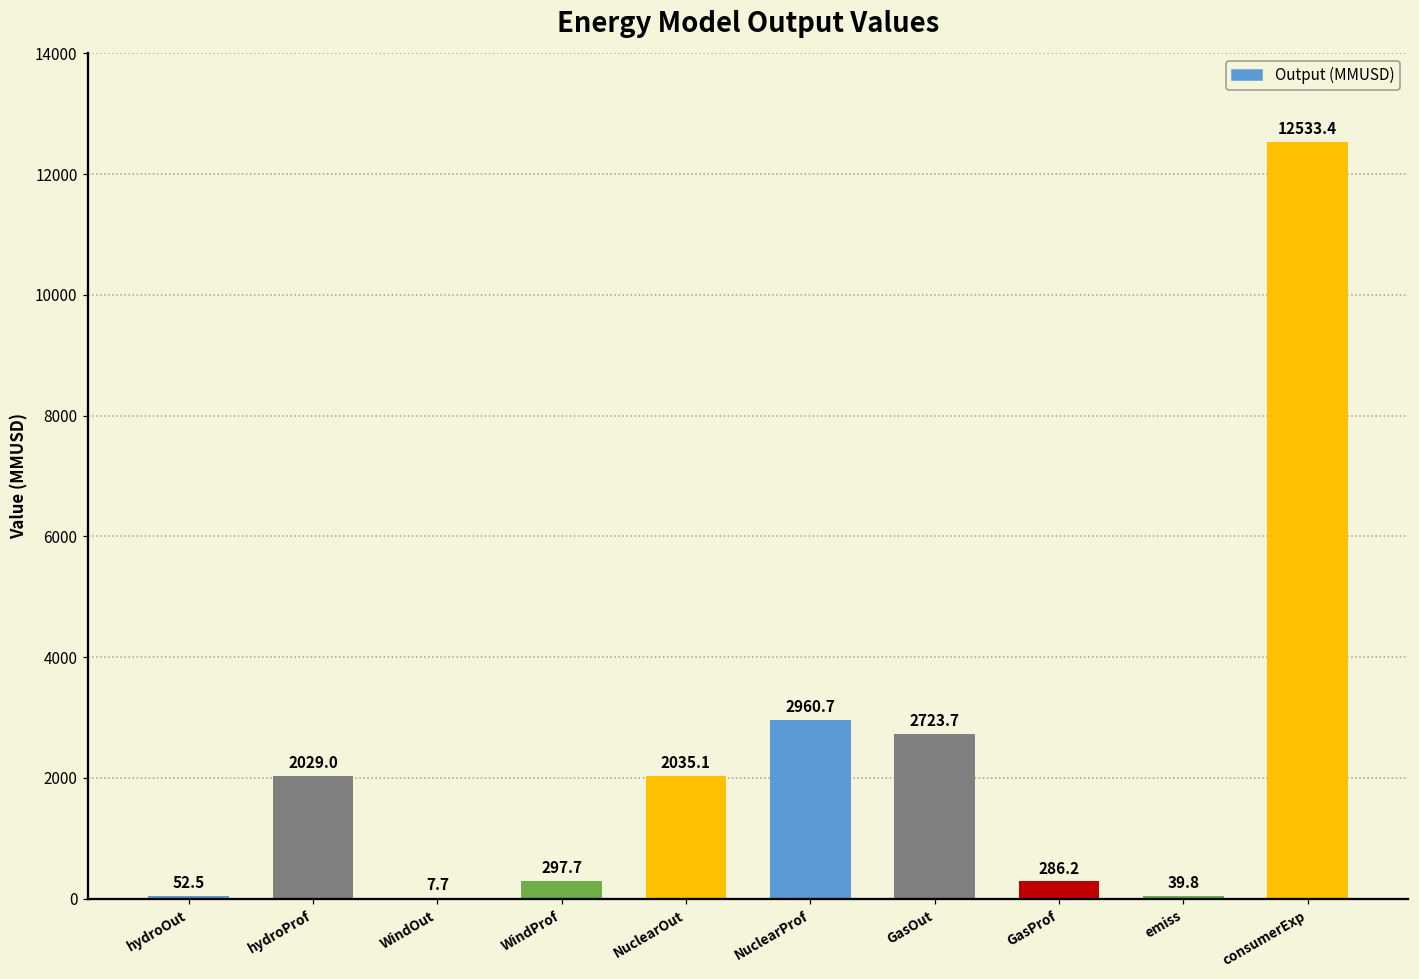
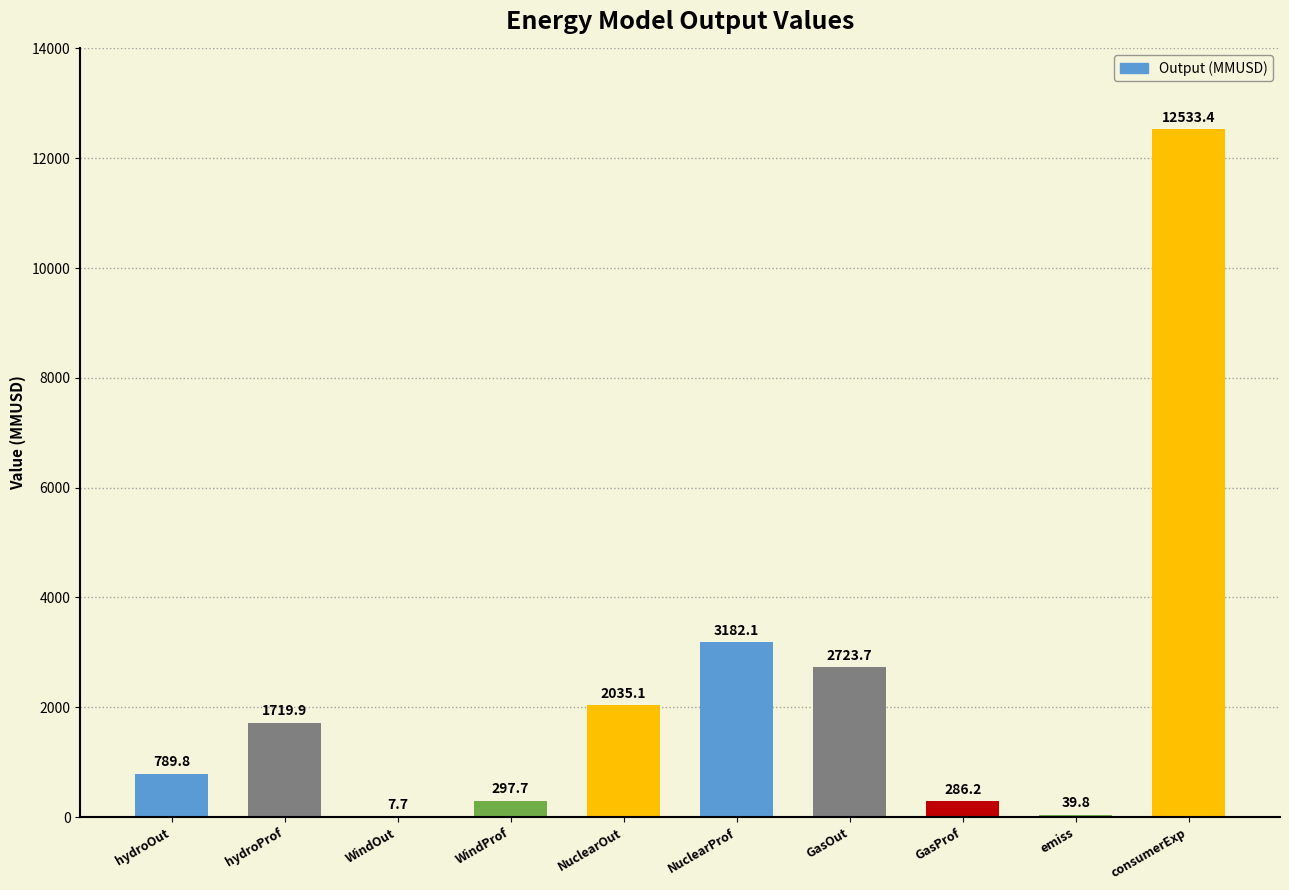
  {
-   "hydroOut": 52.5,
-   "hydroProf": 2029.0,
+   "hydroOut": 789.8,
+   "hydroProf": 1719.9,
    "WindOut": 7.7,
    "WindProf": 297.7,
    "NuclearOut": 2035.1,
-   "NuclearProf": 2960.7,
+   "NuclearProf": 3182.1,
    "GasOut": 2723.7,
    "GasProf": 286.2,
    "emiss": 39.8,
    "consumerExp": 12533.4
  }
